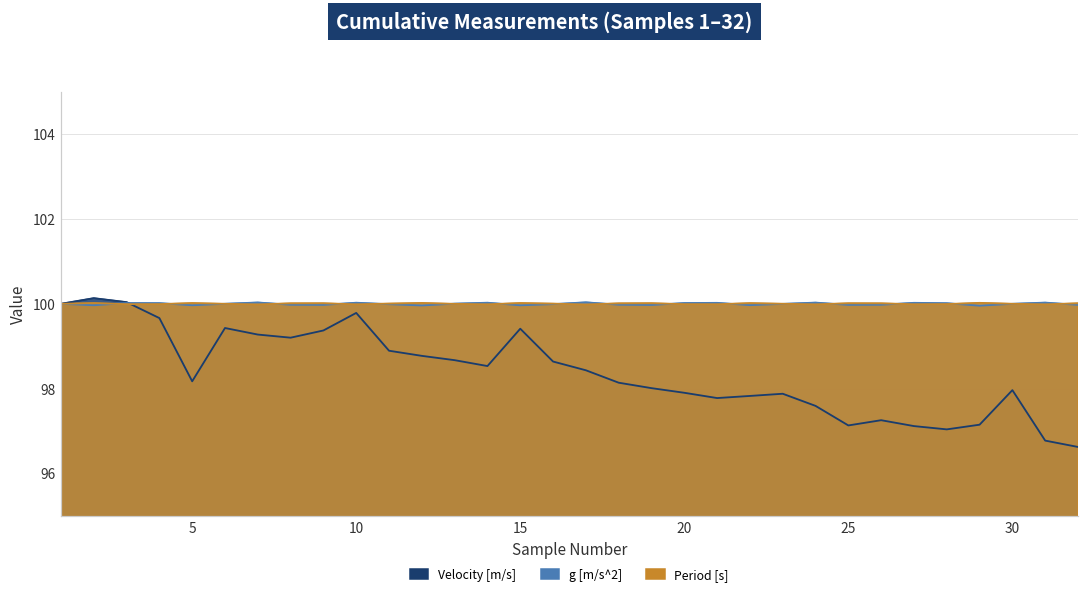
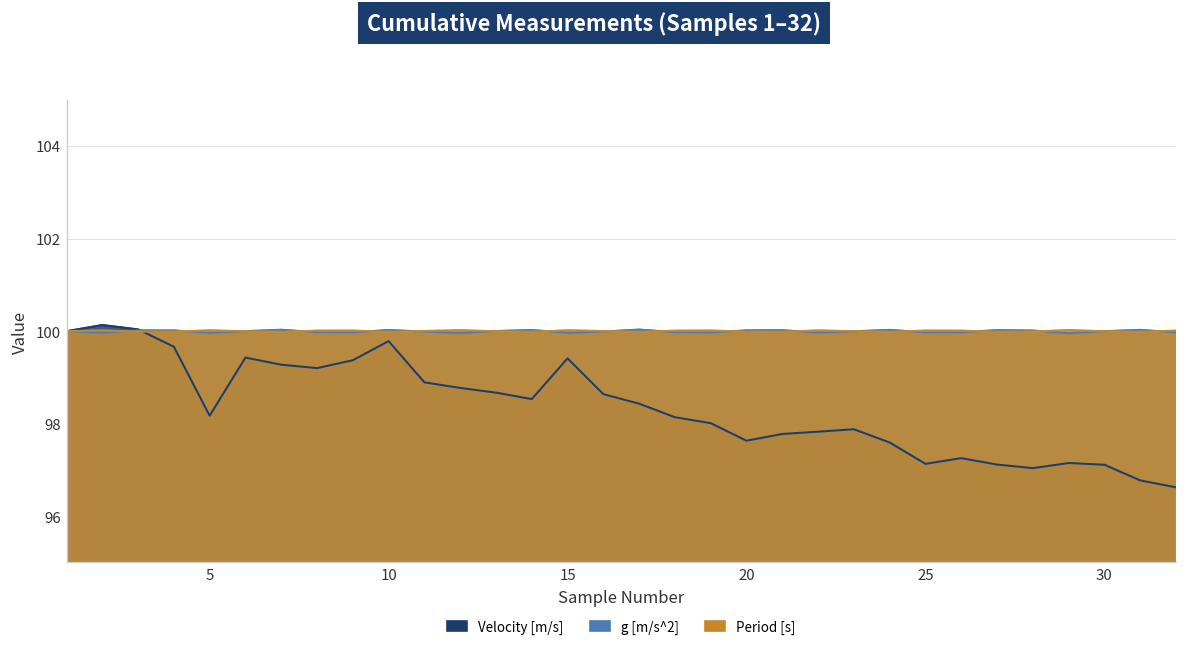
  {
    "Velocity [m/s]": {
      "5": 98.2,
      "10": 99.8,
      "15": 99.4,
-     "20": 97.9,
+     "20": 97.6,
      "25": 97.1,
-     "30": 98.0
+     "30": 97.1
    }
  }
